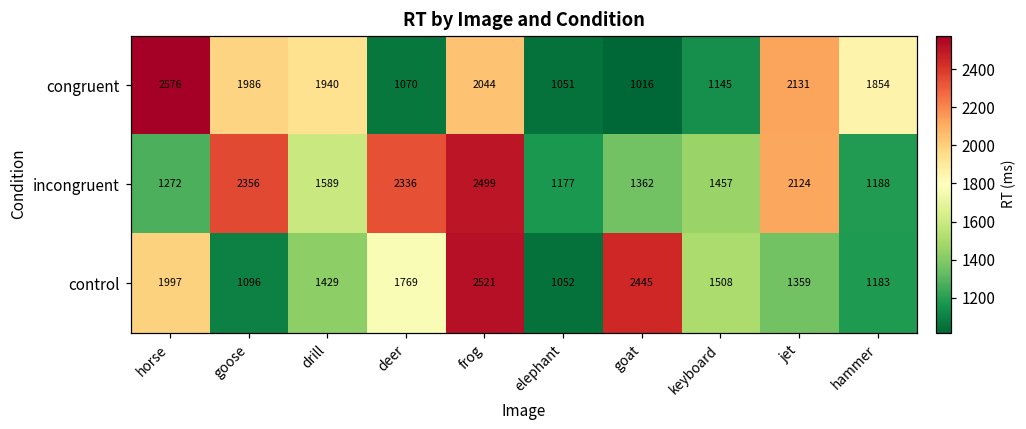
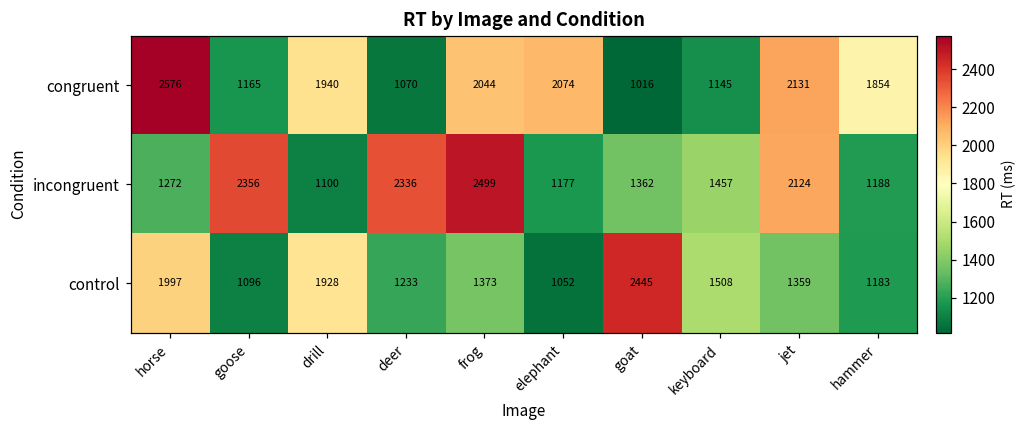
  {
    "congruent": {
      "horse": 2576,
-     "goose": 1986,
+     "goose": 1165,
      "drill": 1940,
      "deer": 1070,
      "frog": 2044,
-     "elephant": 1051,
+     "elephant": 2074,
      "goat": 1016,
      "keyboard": 1145,
      "jet": 2131,
      "hammer": 1854
    },
    "incongruent": {
      "horse": 1272,
      "goose": 2356,
-     "drill": 1589,
+     "drill": 1100,
      "deer": 2336,
      "frog": 2499,
      "elephant": 1177,
      "goat": 1362,
      "keyboard": 1457,
      "jet": 2124,
      "hammer": 1188
    },
    "control": {
      "horse": 1997,
      "goose": 1096,
-     "drill": 1429,
-     "deer": 1769,
-     "frog": 2521,
+     "drill": 1928,
+     "deer": 1233,
+     "frog": 1373,
      "elephant": 1052,
      "goat": 2445,
      "keyboard": 1508,
      "jet": 1359,
      "hammer": 1183
    }
  }
